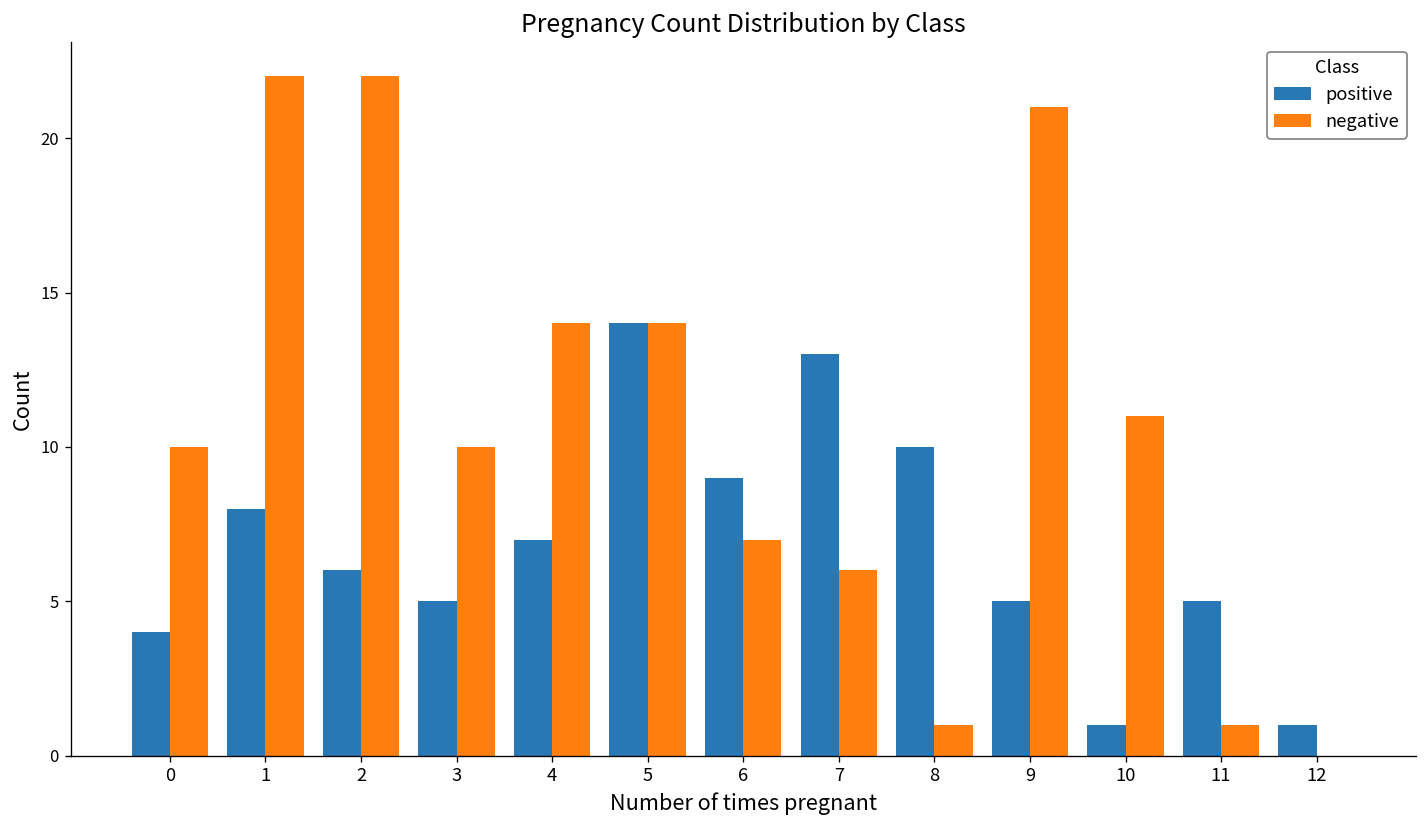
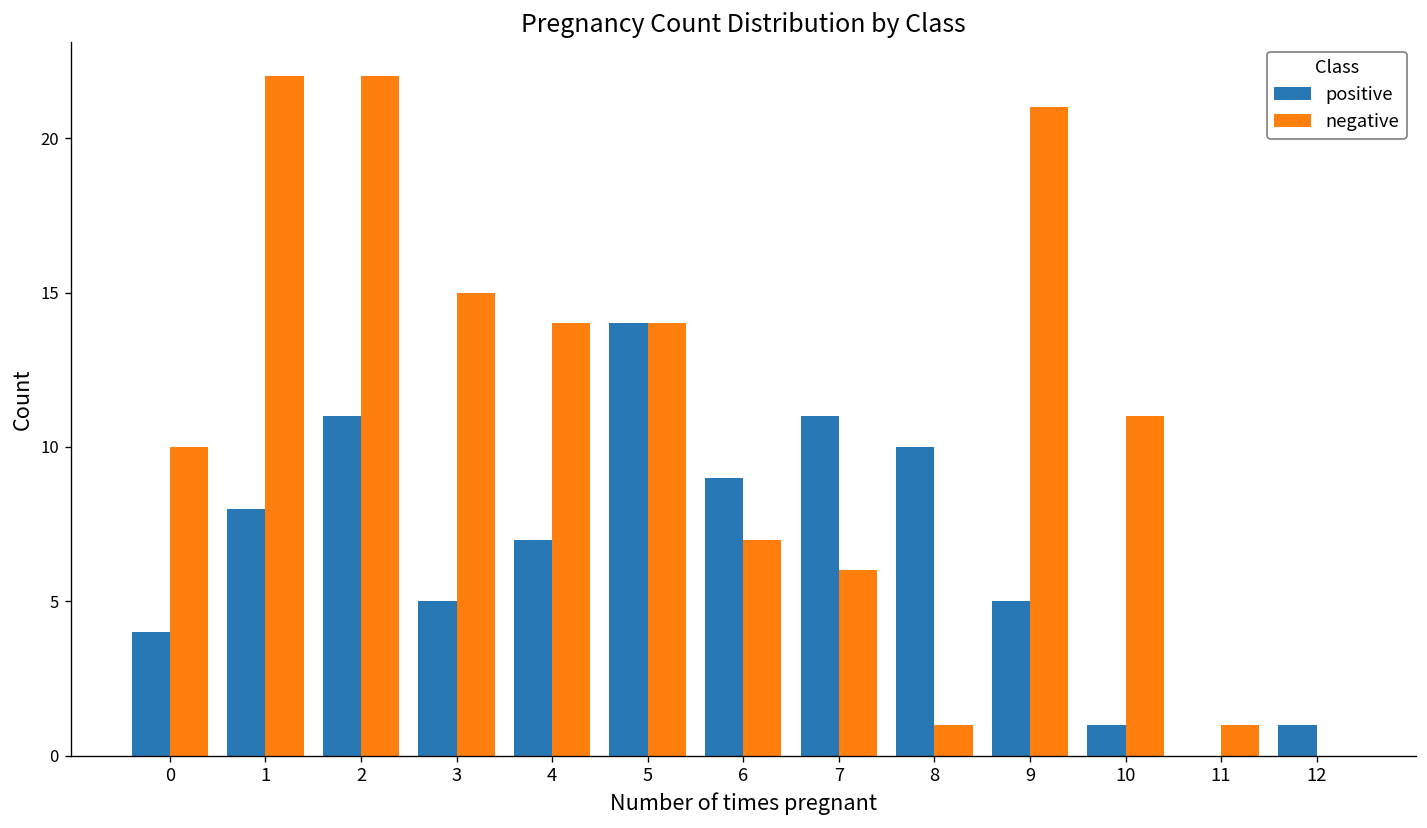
  {
    "positive": {
      "0": 4,
      "1": 8,
-     "2": 6,
+     "2": 11,
      "3": 5,
      "4": 7,
      "5": 14,
      "6": 9,
-     "7": 13,
+     "7": 11,
      "8": 10,
      "9": 5,
      "10": 1,
-     "11": 5,
+     "11": 0,
      "12": 1
    },
    "negative": {
      "0": 10,
      "1": 22,
      "2": 22,
-     "3": 10,
+     "3": 15,
      "4": 14,
      "5": 14,
      "6": 7,
      "7": 6,
      "8": 1,
      "9": 21,
      "10": 11,
      "11": 1,
      "12": 0
    }
  }
